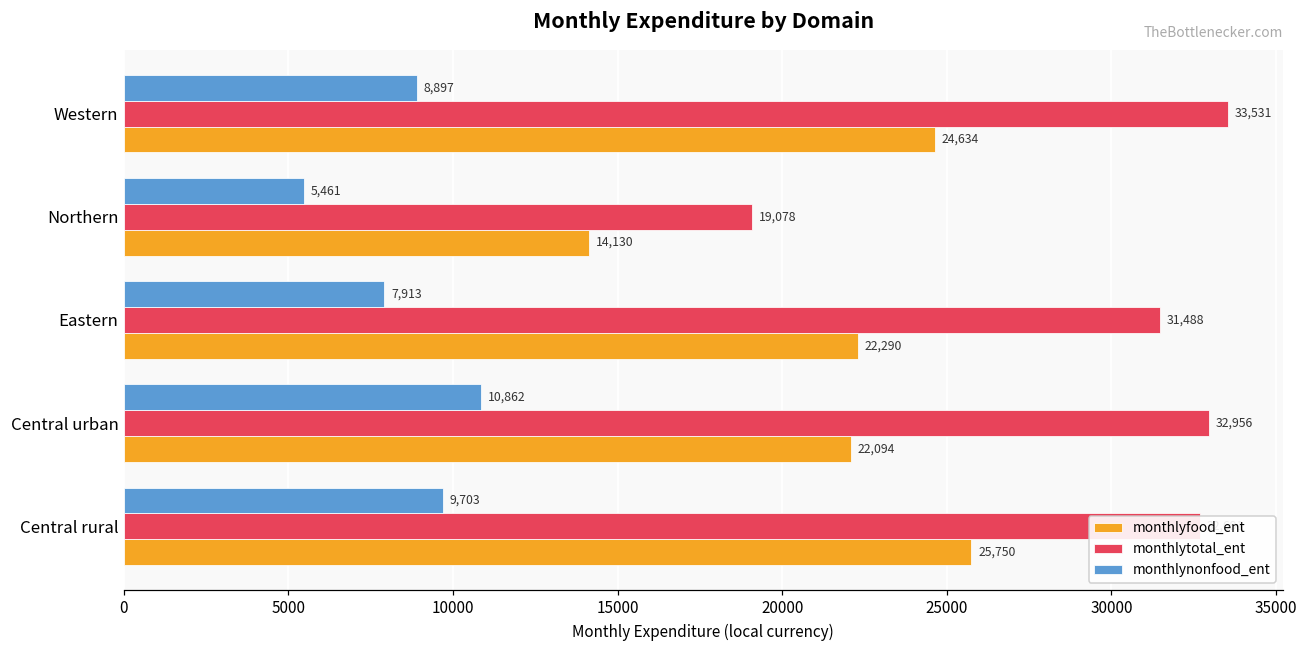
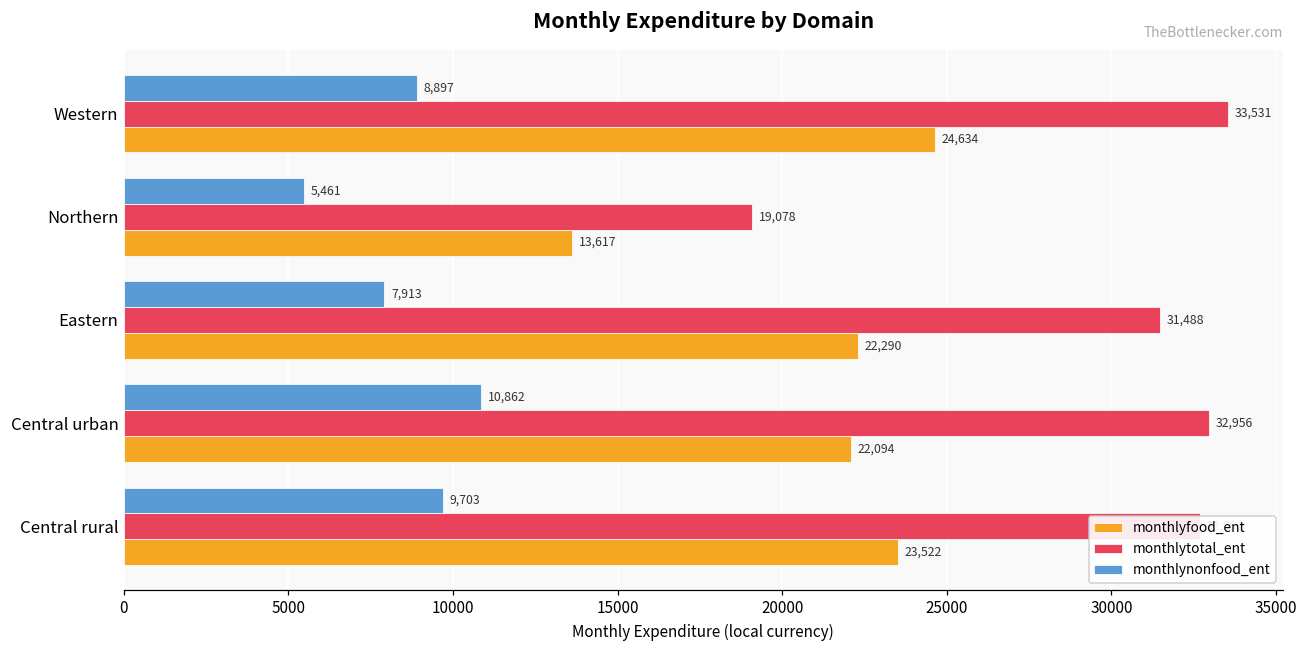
  {
    "monthlyfood_ent": {
      "Western": "24,634",
-     "Northern": "14,130",
+     "Northern": "13,617",
      "Eastern": "22,290",
      "Central urban": "22,094",
-     "Central rural": "25,750"
+     "Central rural": "23,522"
    },
    "monthlytotal_ent": {
      "Western": "33,531",
      "Northern": "19,078",
      "Eastern": "31,488",
      "Central urban": "32,956"
    },
    "monthlynonfood_ent": {
      "Western": "8,897",
      "Northern": "5,461",
      "Eastern": "7,913",
      "Central urban": "10,862",
      "Central rural": "9,703"
    }
  }
